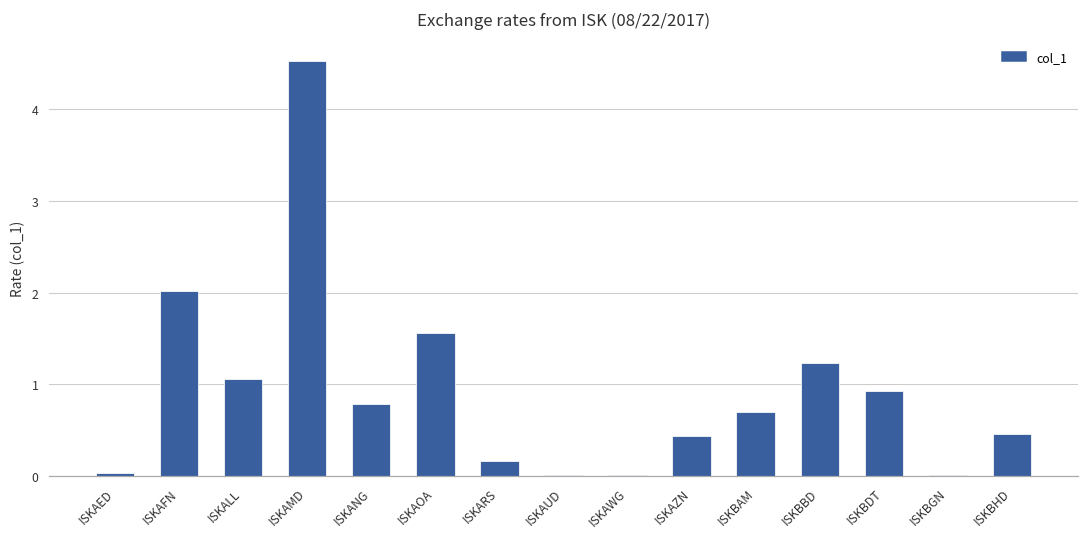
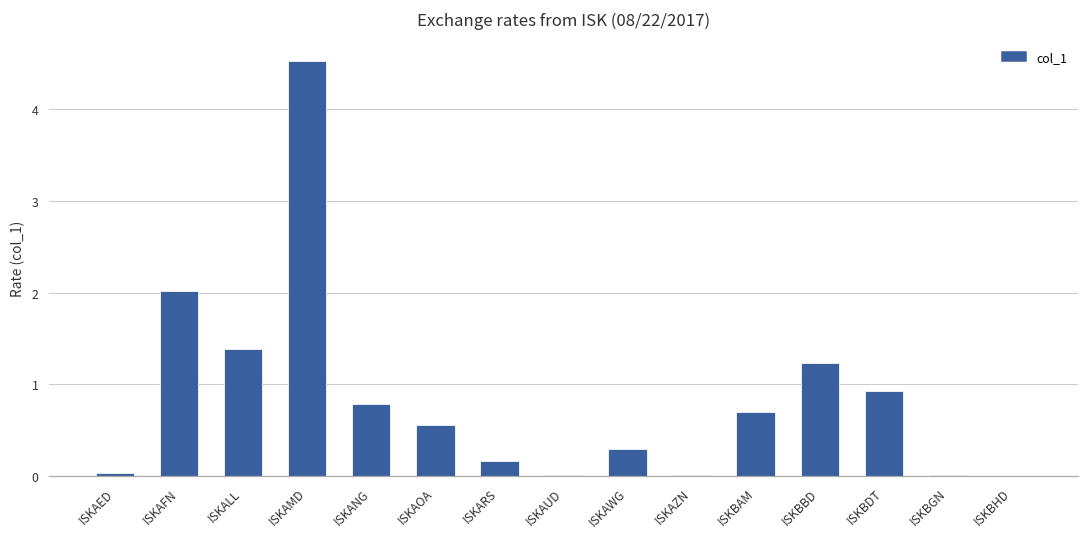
  {
    "ISKAED": 0.0,
    "ISKAFN": 2.0,
-   "ISKALL": 1.1,
+   "ISKALL": 1.4,
    "ISKAMD": 4.5,
    "ISKANG": 0.8,
-   "ISKAOA": 1.6,
+   "ISKAOA": 0.6,
    "ISKARS": 0.2,
-   "ISKAWG": 0.0,
-   "ISKAZN": 0.4,
+   "ISKAWG": 0.3,
+   "ISKAZN": 0.0,
    "ISKBAM": 0.7,
    "ISKBBD": 1.2,
    "ISKBDT": 0.9,
-   "ISKBHD": 0.5
+   "ISKBHD": 0.0
  }
